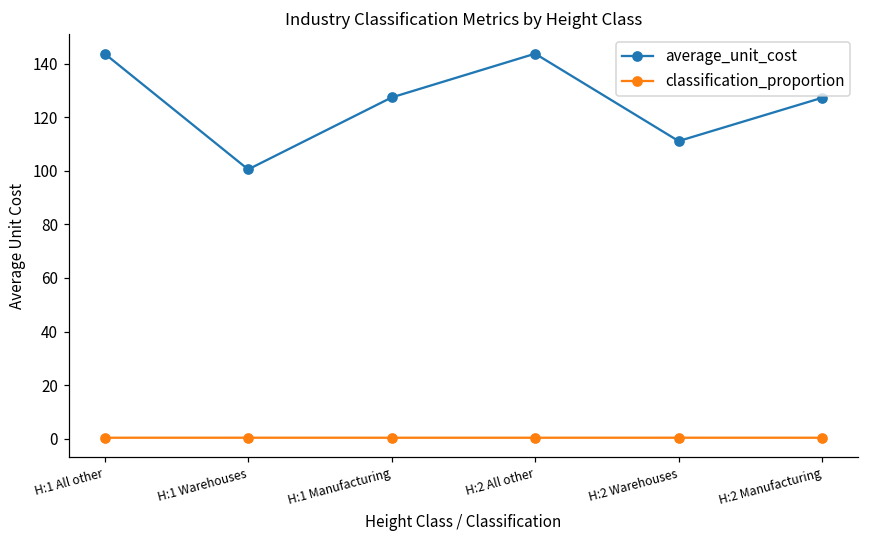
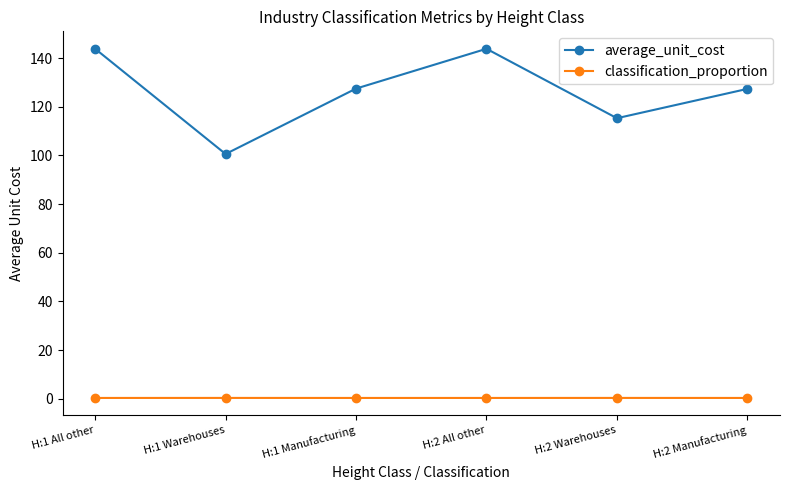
  {
    "average_unit_cost": {
      "H:1 All other": 144,
      "H:1 Warehouses": 101,
      "H:1 Manufacturing": 127,
      "H:2 All other": 144,
-     "H:2 Warehouses": 111,
+     "H:2 Warehouses": 115,
      "H:2 Manufacturing": 127
    },
    "classification_proportion": {
      "H:1 All other": 0,
      "H:1 Warehouses": 0,
      "H:1 Manufacturing": 0,
      "H:2 All other": 0,
      "H:2 Warehouses": 0,
      "H:2 Manufacturing": 0
    }
  }
